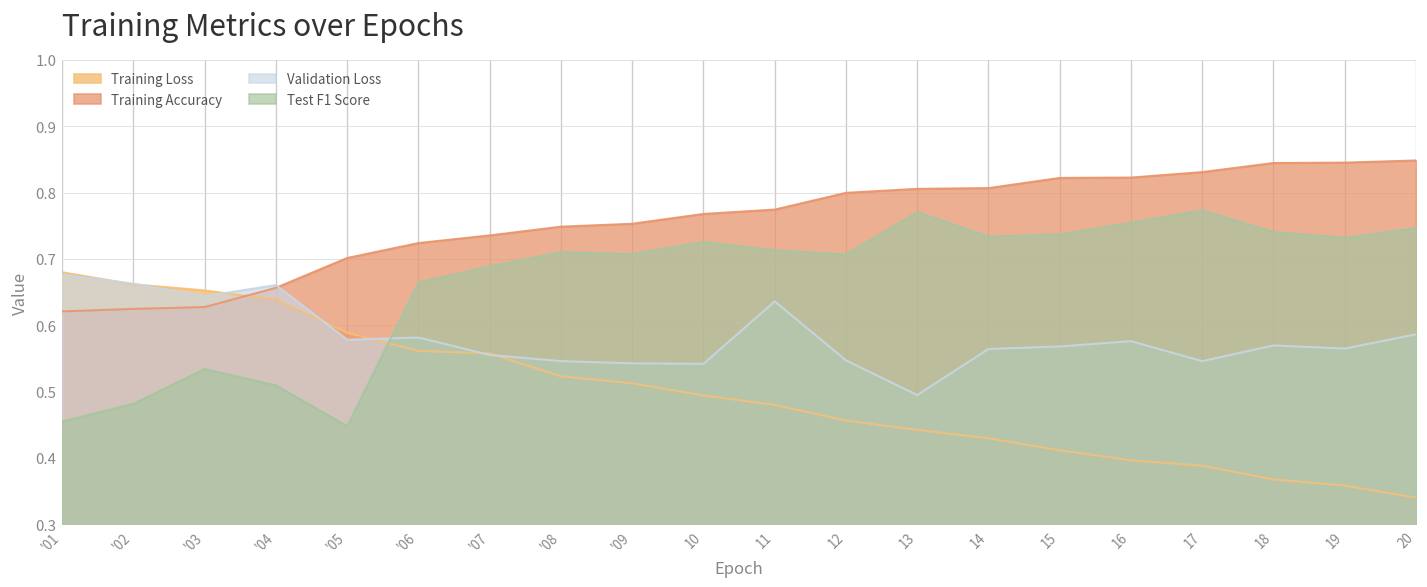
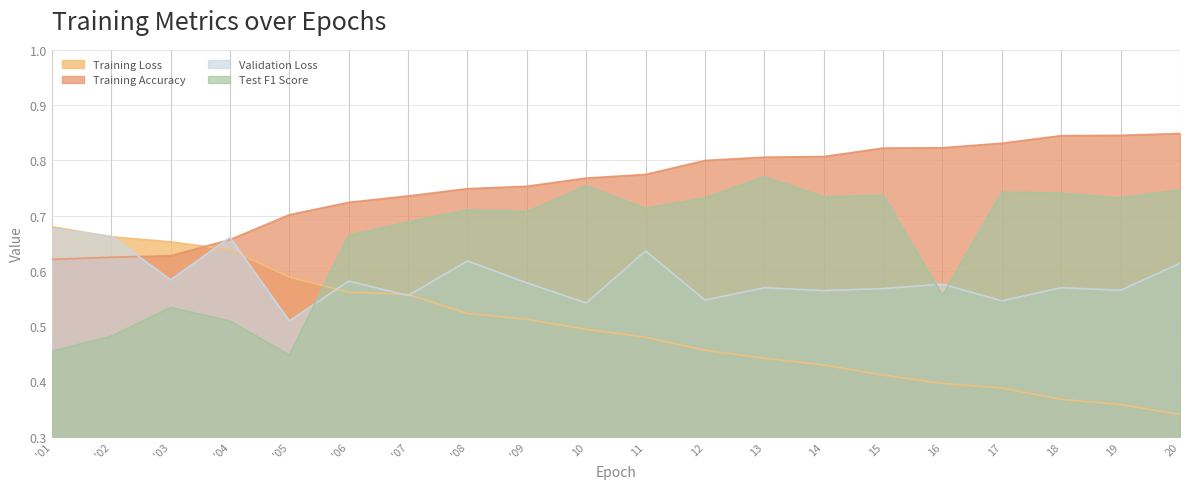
  {
    "Validation Loss": {
-     "'03": 0.64,
-     "'05": 0.58,
+     "'03": 0.58,
+     "'05": 0.51,
      "'06": 0.58,
-     "'08": 0.55,
-     "'09": 0.54,
+     "'08": 0.62,
+     "'09": 0.58,
      "10": 0.54,
      "11": 0.64,
      "12": 0.55,
-     "13": 0.49,
+     "13": 0.57,
      "14": 0.56,
      "15": 0.57,
      "16": 0.58,
      "17": 0.55,
      "18": 0.57,
      "19": 0.56,
-     "20": 0.59
+     "20": 0.61
    },
    "Test F1 Score": {
      "'01": 0.45,
      "'02": 0.48,
      "'03": 0.53,
      "'04": 0.51,
      "'05": 0.45,
      "'06": 0.66,
      "'07": 0.69,
      "'08": 0.71,
      "'09": 0.71,
-     "10": 0.73,
+     "10": 0.75,
      "11": 0.71,
-     "12": 0.71,
+     "12": 0.73,
      "13": 0.77,
      "14": 0.73,
      "15": 0.74,
-     "16": 0.75,
-     "17": 0.77,
+     "16": 0.56,
+     "17": 0.74,
      "18": 0.74,
      "19": 0.73,
      "20": 0.75
    }
  }
